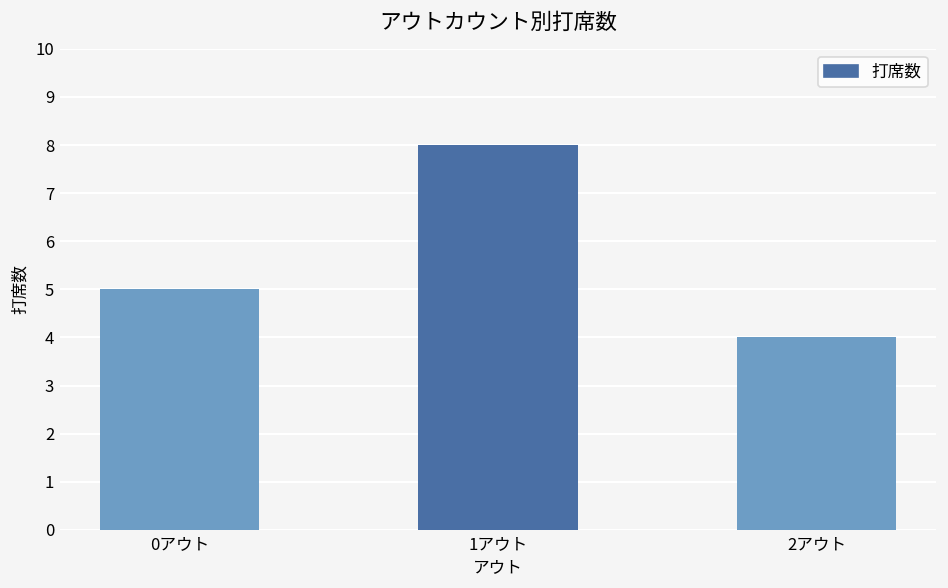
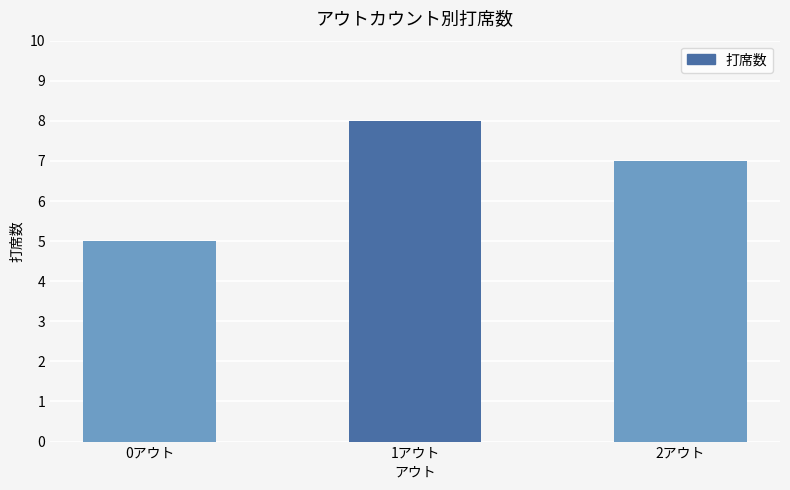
  {
    "0アウト": 5,
    "1アウト": 8,
-   "2アウト": 4
+   "2アウト": 7
  }
